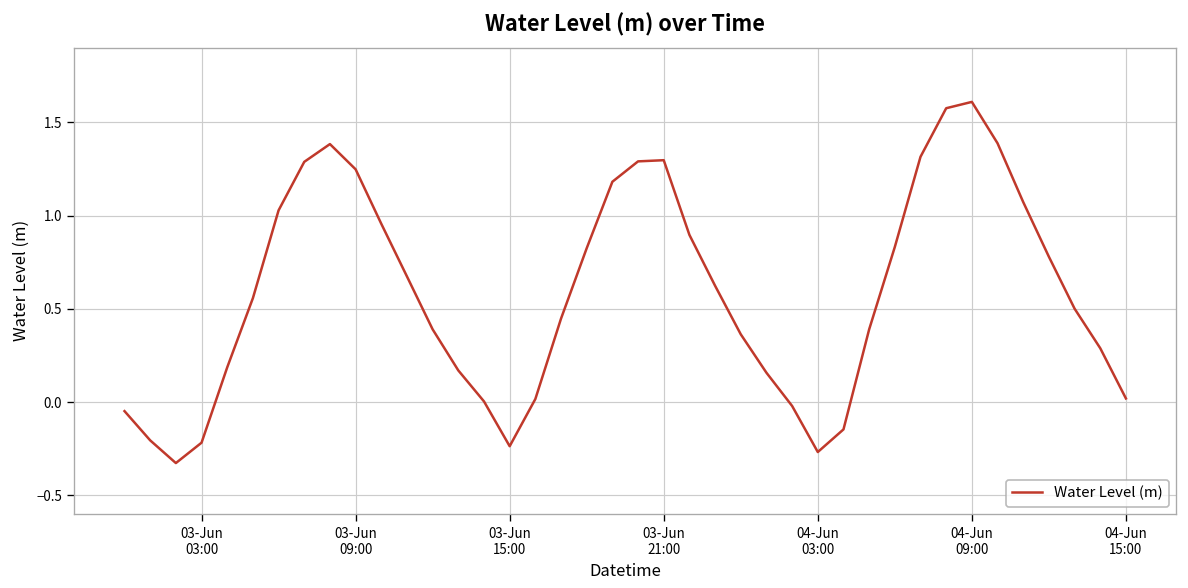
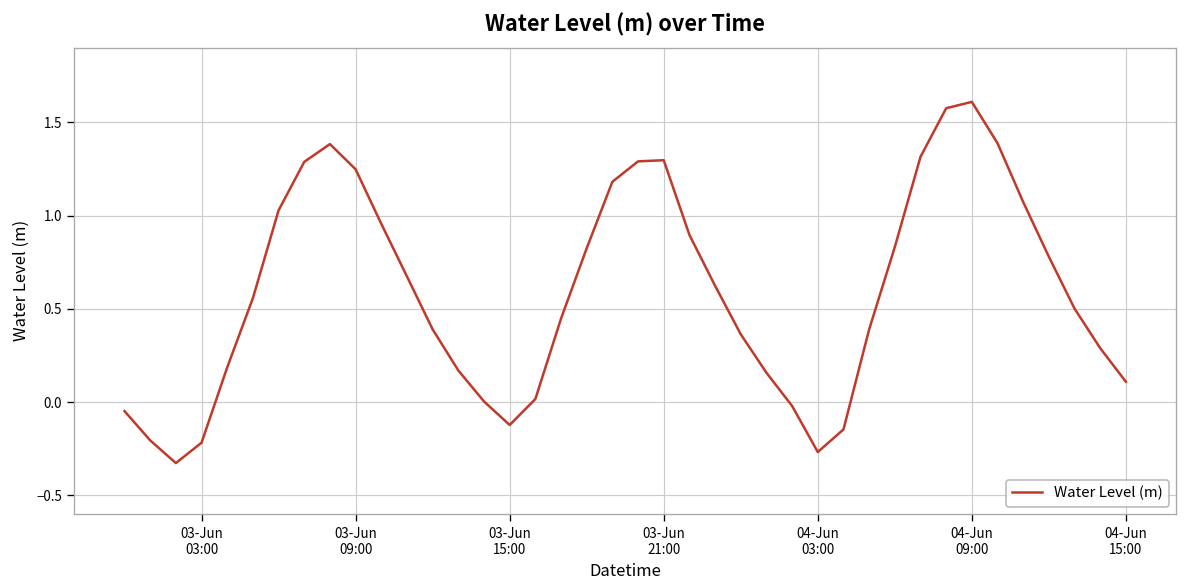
  {
    "03-Jun 03:00": -0.22,
    "03-Jun 09:00": 1.25,
-   "03-Jun 15:00": -0.24,
+   "03-Jun 15:00": -0.12,
    "03-Jun 21:00": 1.30,
    "04-Jun 03:00": -0.27,
    "04-Jun 09:00": 1.61,
-   "04-Jun 15:00": 0.02
+   "04-Jun 15:00": 0.11
  }
